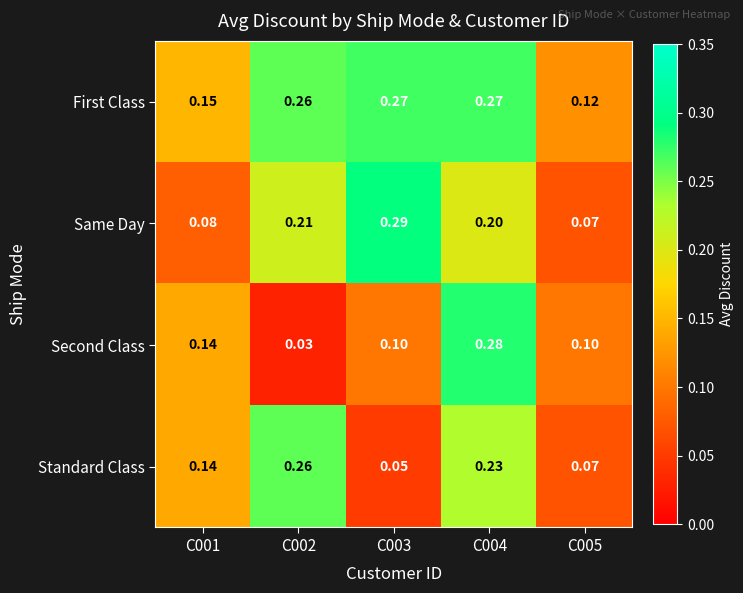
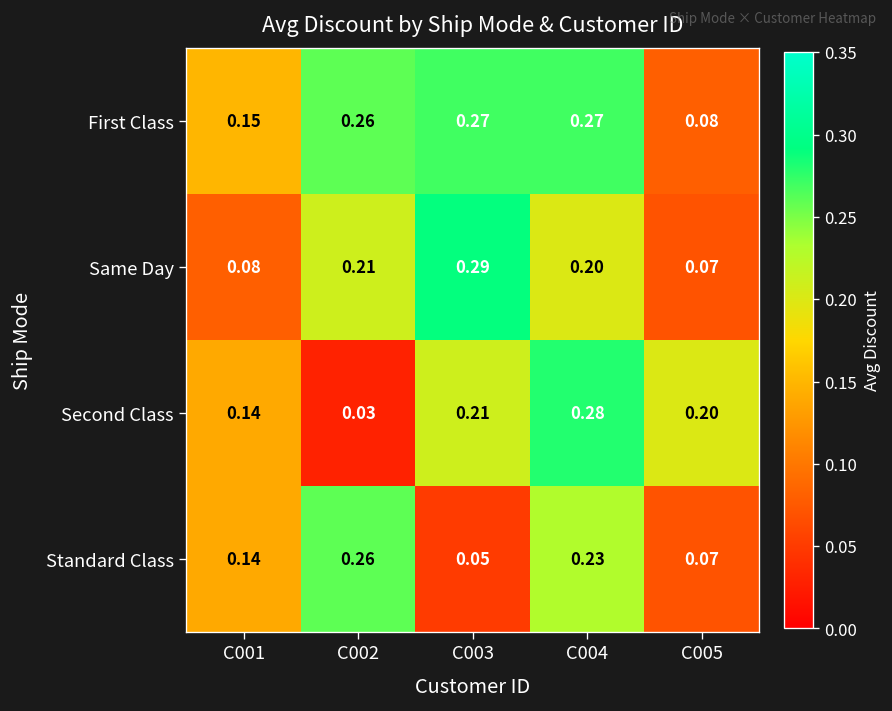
  {
    "First Class": {
      "C001": 0.15,
      "C002": 0.26,
      "C003": 0.27,
      "C004": 0.27,
-     "C005": 0.12
+     "C005": 0.08
    },
    "Same Day": {
      "C001": 0.08,
      "C002": 0.21,
      "C003": 0.29,
      "C004": 0.20,
      "C005": 0.07
    },
    "Second Class": {
      "C001": 0.14,
      "C002": 0.03,
-     "C003": 0.10,
+     "C003": 0.21,
      "C004": 0.28,
-     "C005": 0.10
+     "C005": 0.20
    },
    "Standard Class": {
      "C001": 0.14,
      "C002": 0.26,
      "C003": 0.05,
      "C004": 0.23,
      "C005": 0.07
    }
  }
